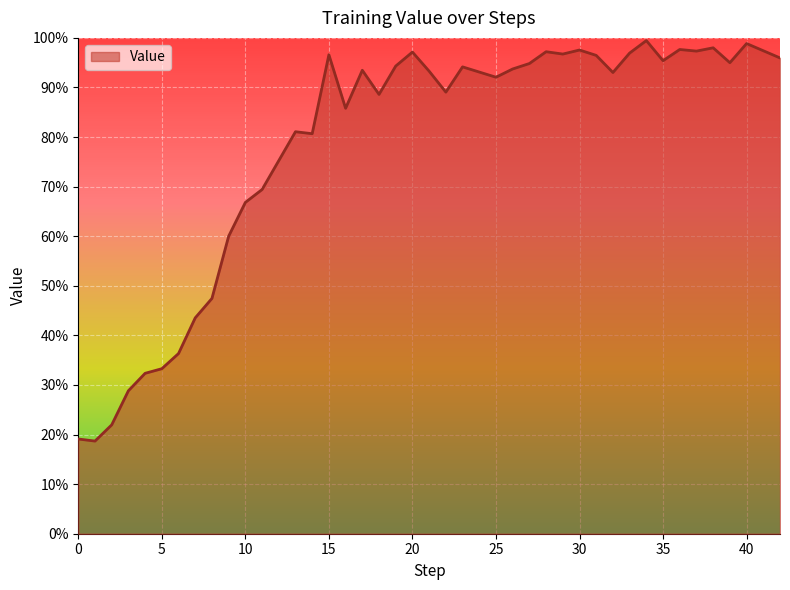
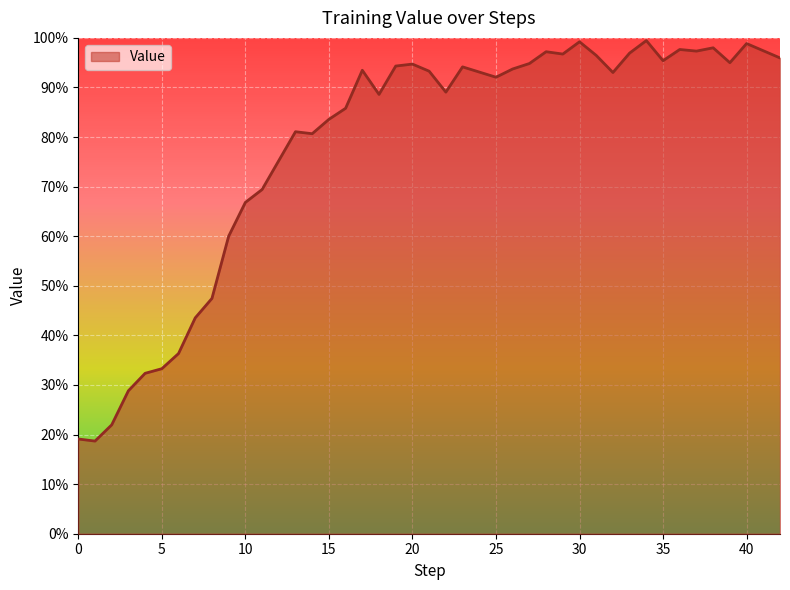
  {
    "0": "19%",
    "5": "33%",
    "10": "67%",
-   "15": "97%",
-   "20": "97%",
+   "15": "84%",
+   "20": "95%",
    "25": "92%",
-   "30": "98%",
+   "30": "99%",
    "35": "95%",
    "40": "99%"
  }
